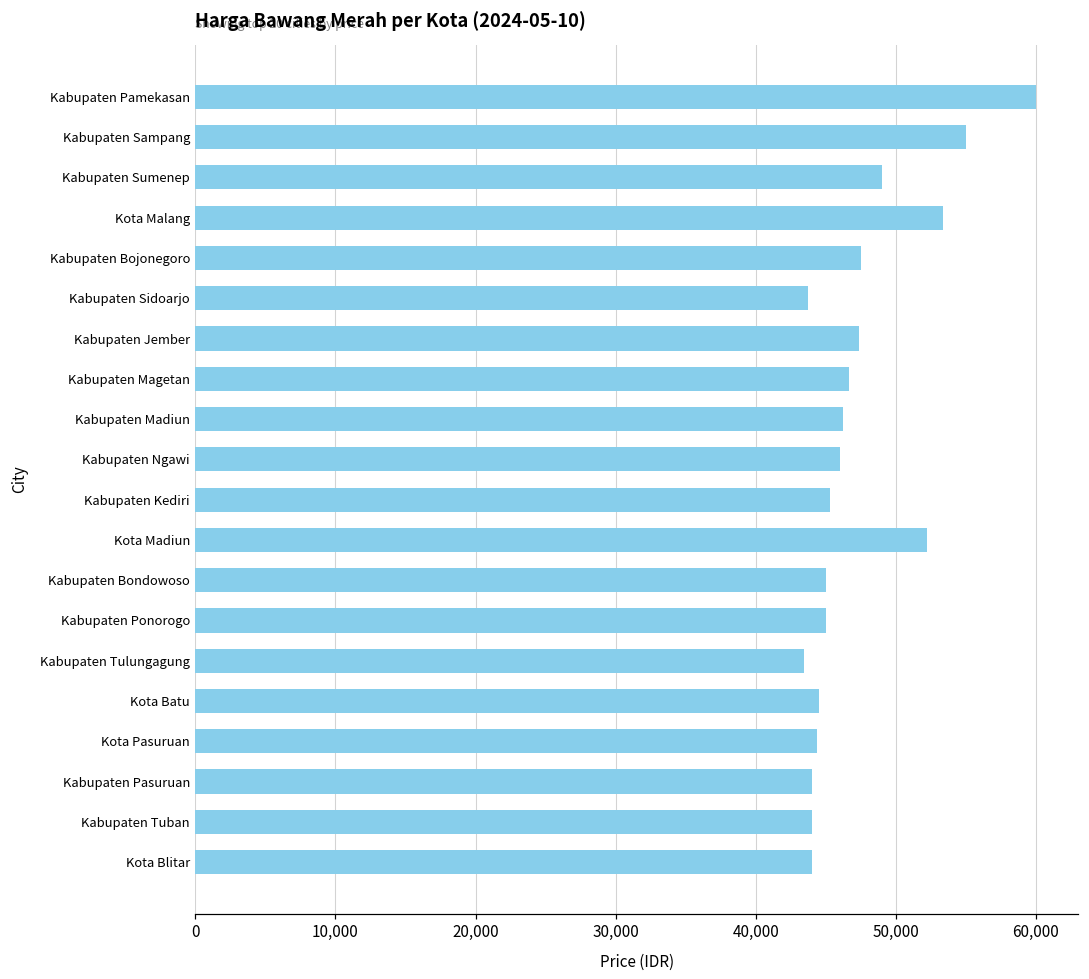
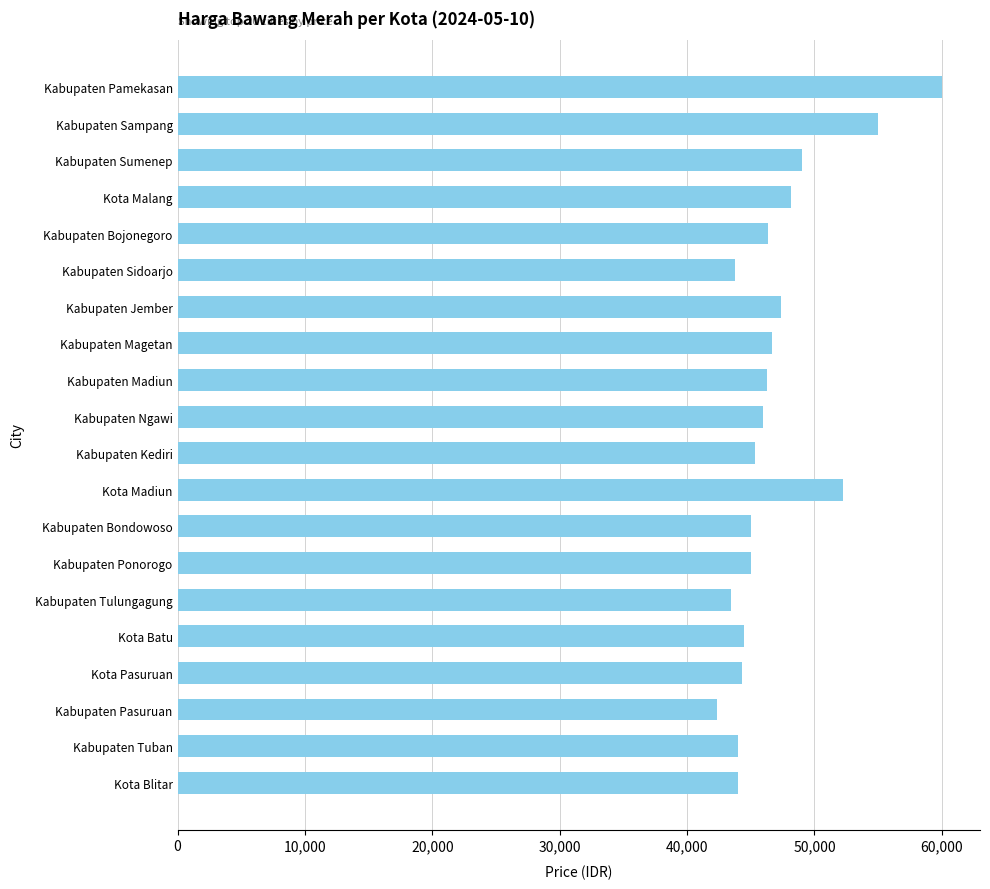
  {
    "Kabupaten Pamekasan": "60,000",
    "Kabupaten Sampang": "55,000",
    "Kabupaten Sumenep": "49,000",
-   "Kota Malang": "53,400",
-   "Kabupaten Bojonegoro": "47,500",
+   "Kota Malang": "48,200",
+   "Kabupaten Bojonegoro": "46,400",
    "Kabupaten Sidoarjo": "43,800",
    "Kabupaten Jember": "47,400",
    "Kabupaten Magetan": "46,700",
    "Kabupaten Madiun": "46,300",
    "Kabupaten Ngawi": "46,000",
    "Kabupaten Kediri": "45,300",
    "Kota Madiun": "52,200",
    "Kabupaten Bondowoso": "45,000",
    "Kabupaten Ponorogo": "45,000",
    "Kabupaten Tulungagung": "43,500",
    "Kota Batu": "44,500",
    "Kota Pasuruan": "44,400",
-   "Kabupaten Pasuruan": "44,000",
+   "Kabupaten Pasuruan": "42,400",
    "Kabupaten Tuban": "44,000",
    "Kota Blitar": "44,000"
  }
